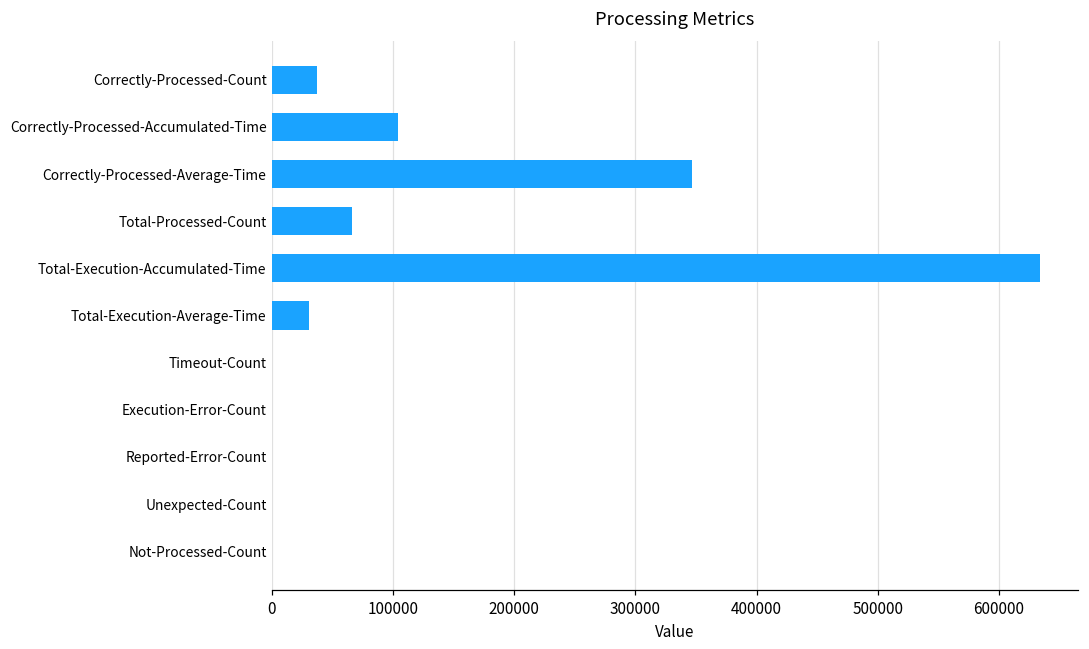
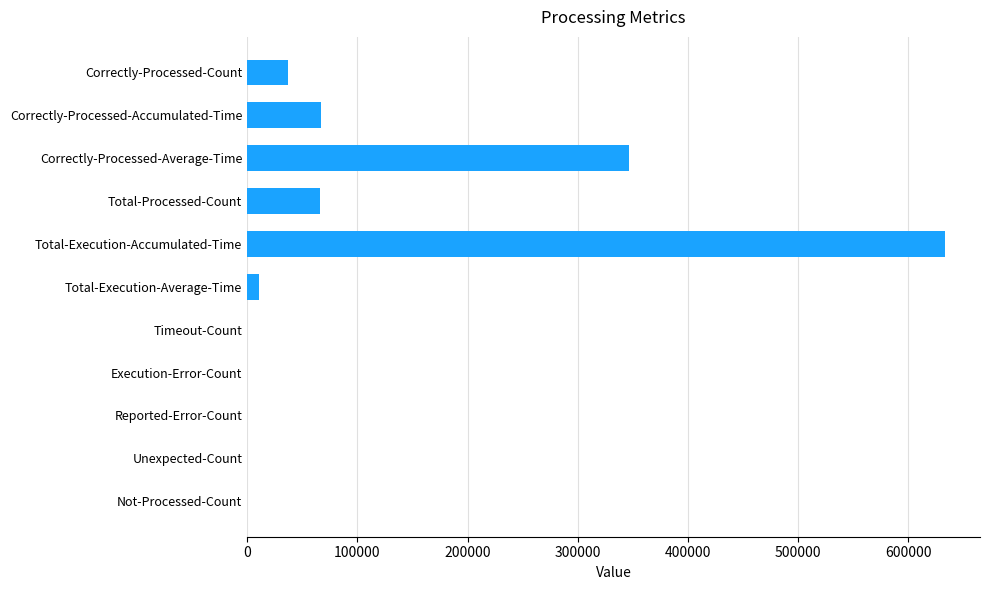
  {
    "Correctly-Processed-Count": 37000,
-   "Correctly-Processed-Accumulated-Time": 104000,
+   "Correctly-Processed-Accumulated-Time": 67000,
    "Correctly-Processed-Average-Time": 347000,
    "Total-Processed-Count": 66000,
    "Total-Execution-Accumulated-Time": 634000,
-   "Total-Execution-Average-Time": 30000,
+   "Total-Execution-Average-Time": 11000,
    "Unexpected-Count": 0,
    "Not-Processed-Count": 0
  }
